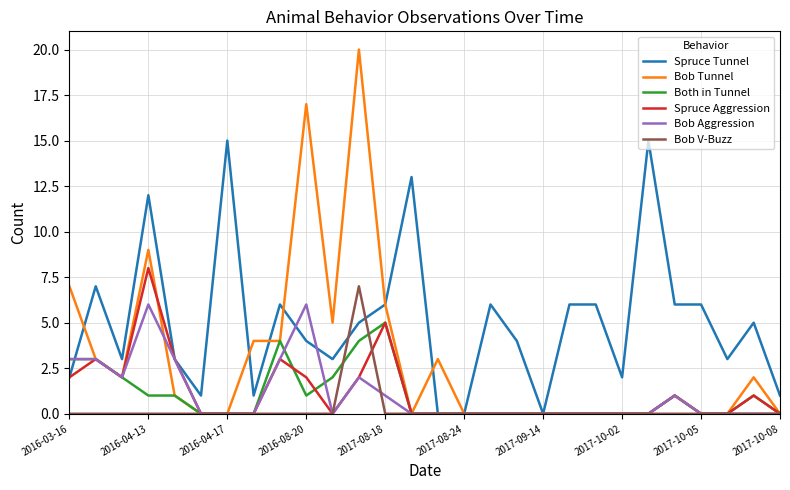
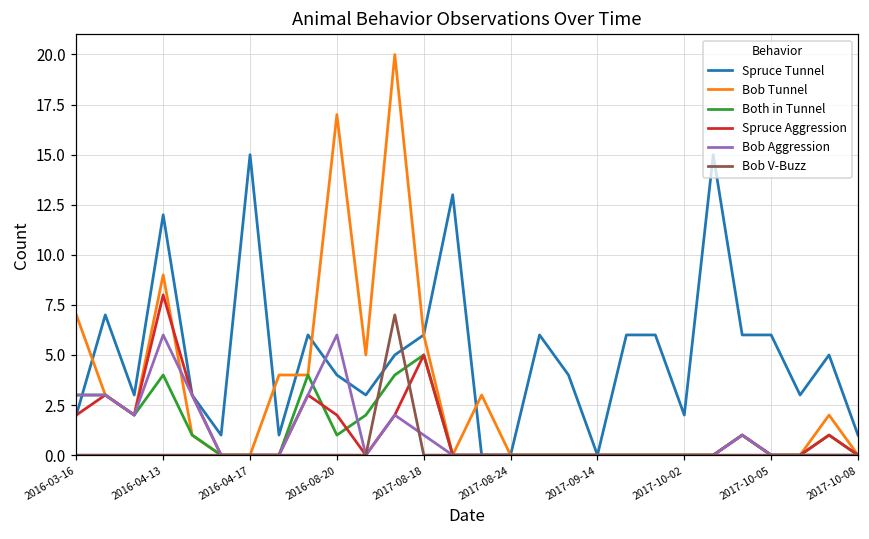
  {
    "Spruce Tunnel": {
      "2016-04-13": 12,
      "2016-04-17": 15,
      "2016-08-20": 4,
      "2017-10-02": 2,
      "2017-10-05": 6,
      "2017-10-08": 1
    },
    "Bob Tunnel": {
      "2016-03-16": 7,
      "2016-04-13": 9,
      "2016-08-20": 17
    },
    "Both in Tunnel": {
-     "2016-04-13": 1,
+     "2016-04-13": 4,
      "2016-08-20": 1
    },
    "Spruce Aggression": {
      "2016-04-13": 8,
      "2016-08-20": 2
    },
    "Bob Aggression": {
      "2016-04-13": 6,
      "2016-08-20": 6,
      "2017-08-18": 1
    },
    "Bob V-Buzz": {
      "2016-03-16": 0,
      "2016-04-13": 0,
      "2016-08-20": 0,
      "2017-08-18": 0
    }
  }
